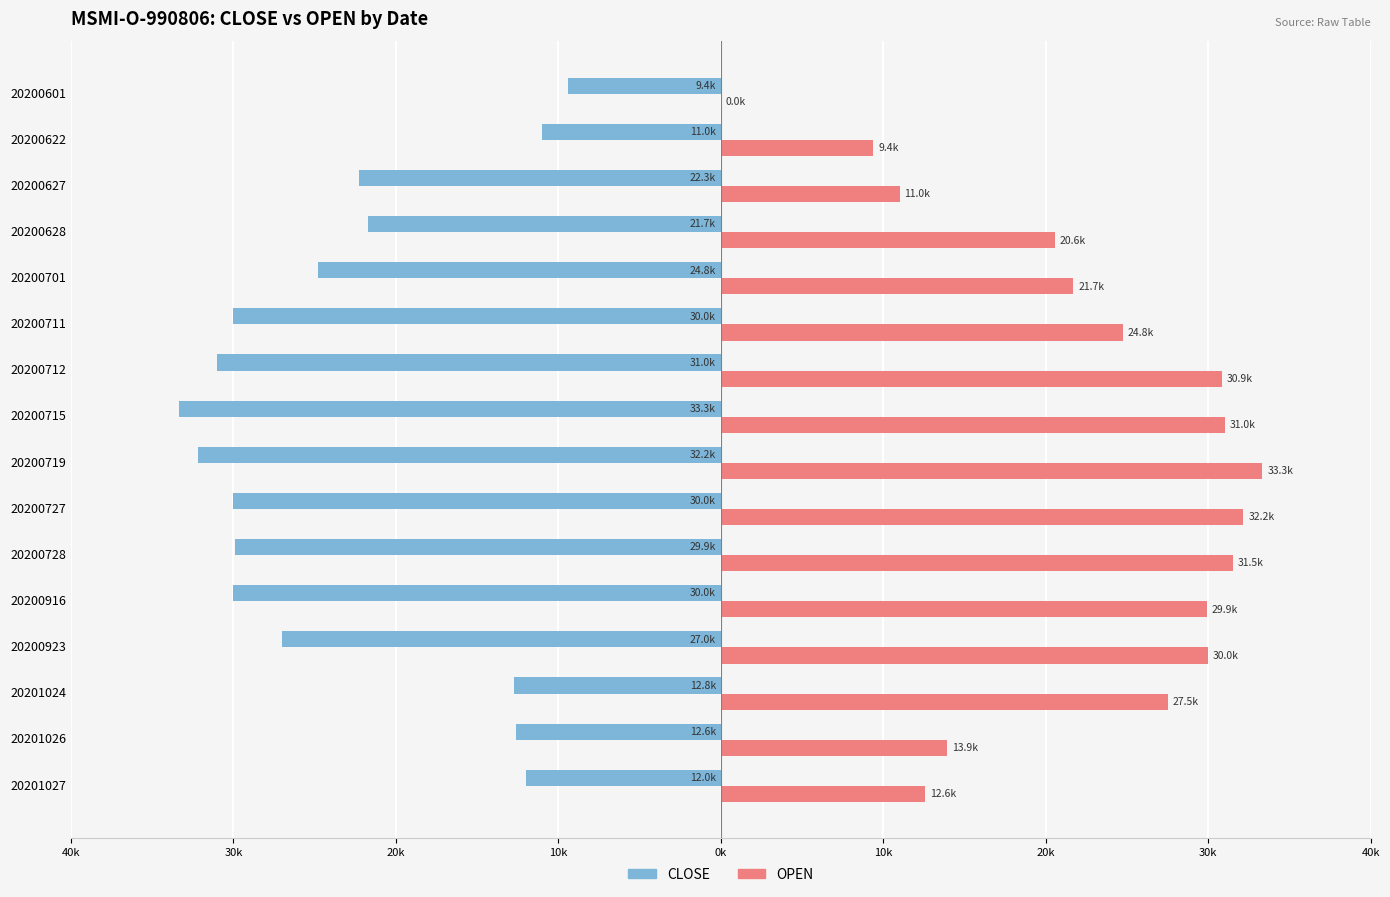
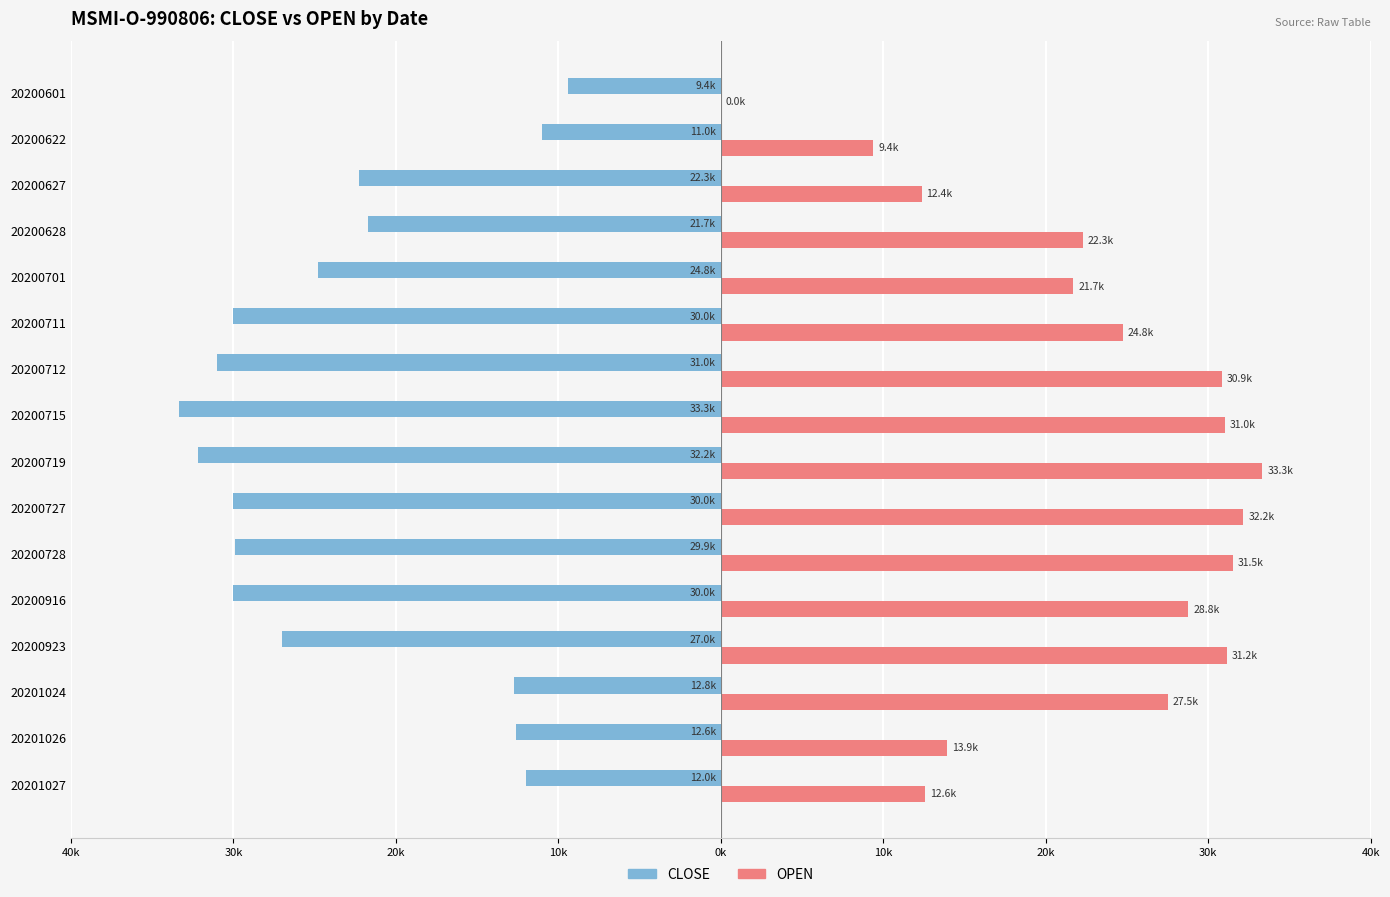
  {
    "OPEN": {
      "20200622": "9.4k",
-     "20200627": "11.0k",
-     "20200628": "20.6k",
+     "20200627": "12.4k",
+     "20200628": "22.3k",
      "20200701": "21.7k",
      "20200711": "24.8k",
      "20200712": "30.9k",
      "20200715": "31.0k",
      "20200719": "33.3k",
      "20200727": "32.2k",
      "20200728": "31.5k",
-     "20200916": "29.9k",
-     "20200923": "30.0k",
+     "20200916": "28.8k",
+     "20200923": "31.2k",
      "20201024": "27.5k",
      "20201026": "13.9k",
      "20201027": "12.6k"
    }
  }
